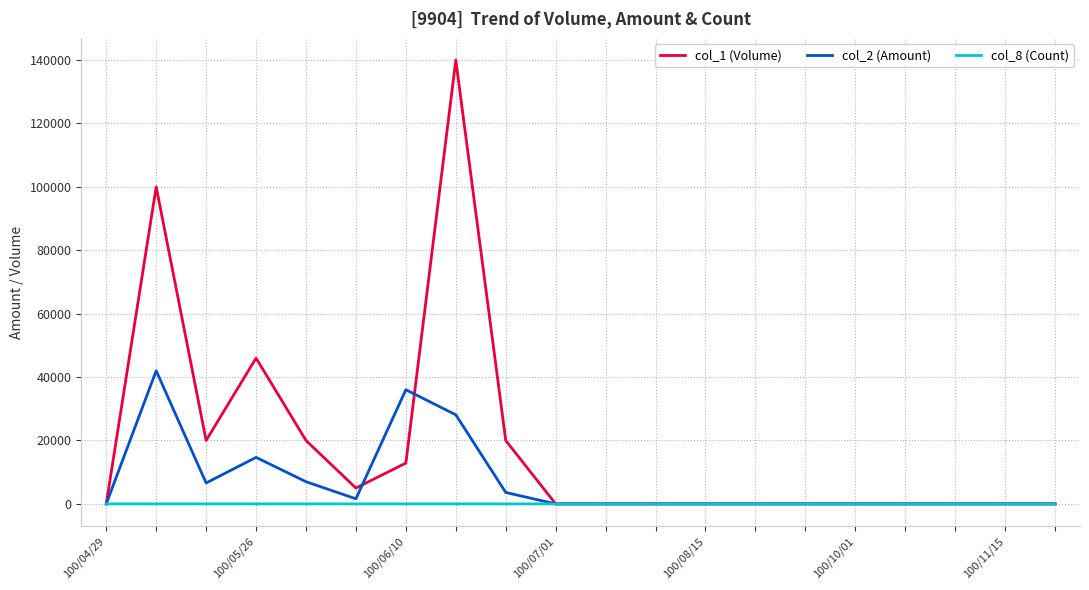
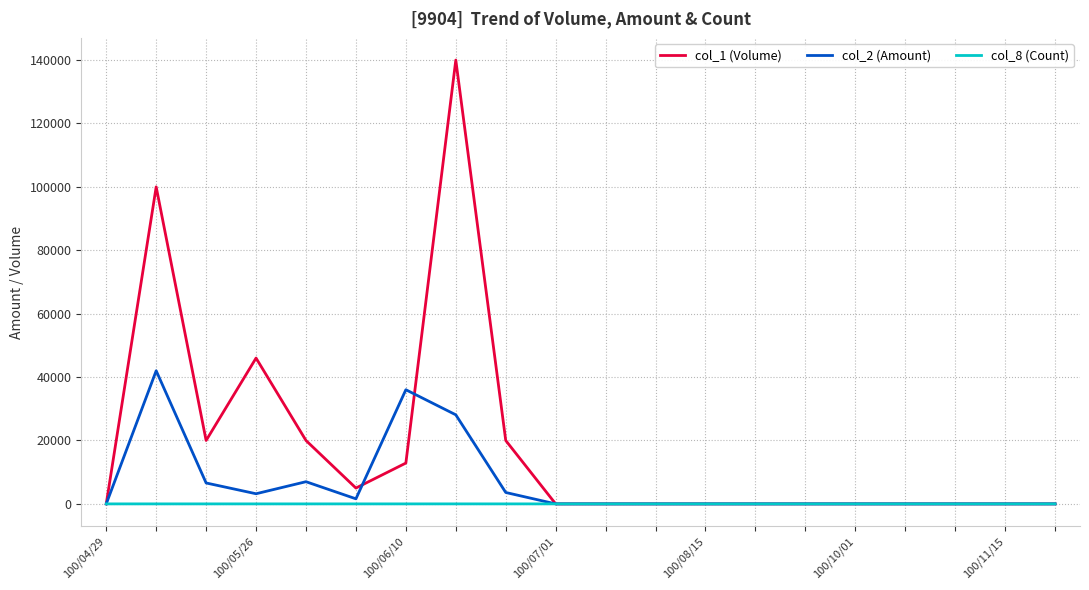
  {
    "col_1 (Volume)": {
      "100/05/26": 46000,
      "100/06/10": 13000
    },
    "col_2 (Amount)": {
-     "100/05/26": 15000,
+     "100/05/26": 3000,
      "100/06/10": 36000
    },
    "col_8 (Count)": {
      "100/05/26": 0,
      "100/06/10": 0
    }
  }
